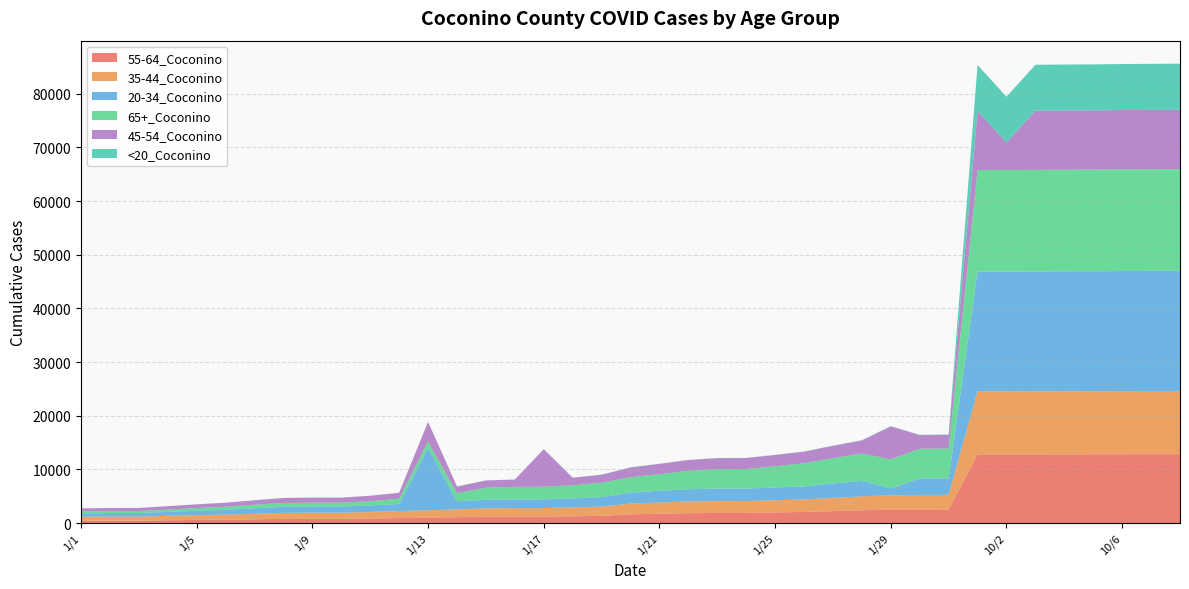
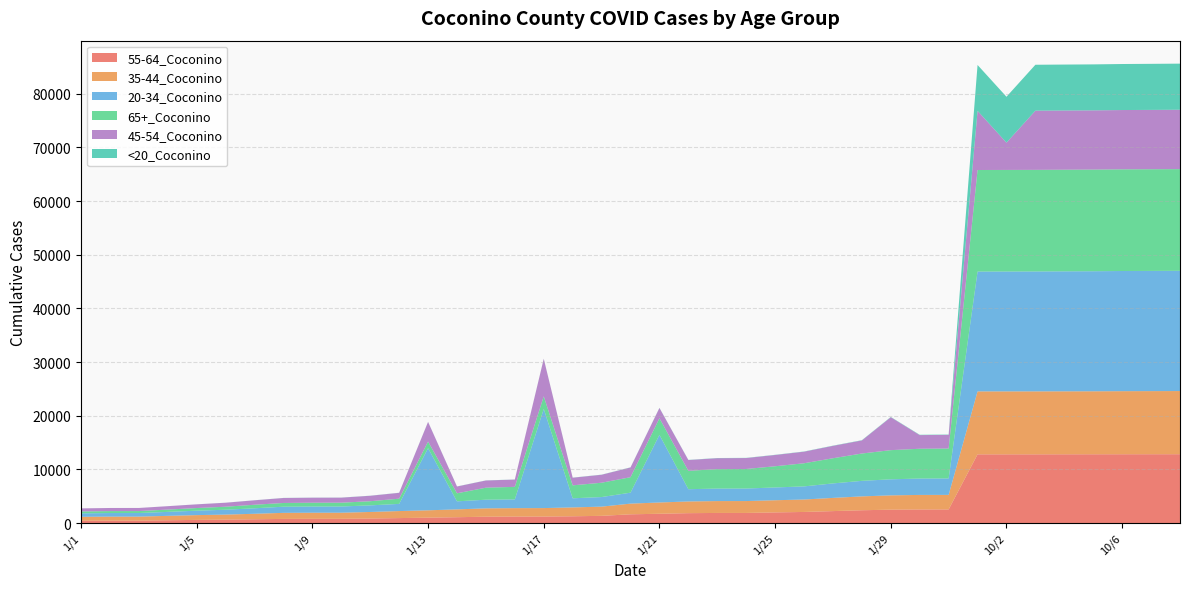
  {
    "20-34_Coconino": {
      "1/5": 1000,
      "1/9": 1000,
      "1/13": 12000,
-     "1/17": 2000,
-     "1/21": 2000,
+     "1/17": 18000,
+     "1/21": 13000,
      "1/25": 2000,
-     "1/29": 1000,
+     "1/29": 3000,
      "10/2": 22000,
      "10/6": 22000
    },
    "45-54_Coconino": {
      "10/2": 5000,
      "10/6": 11000
    }
  }
